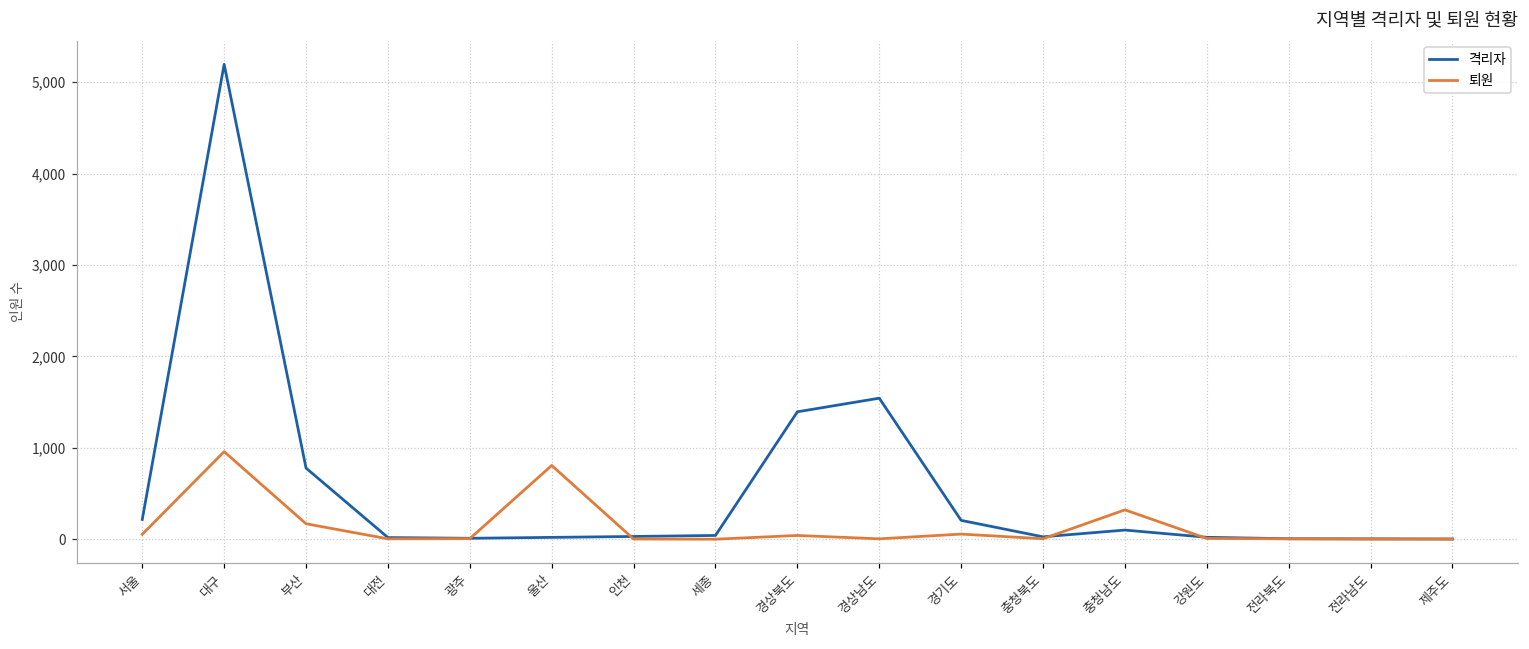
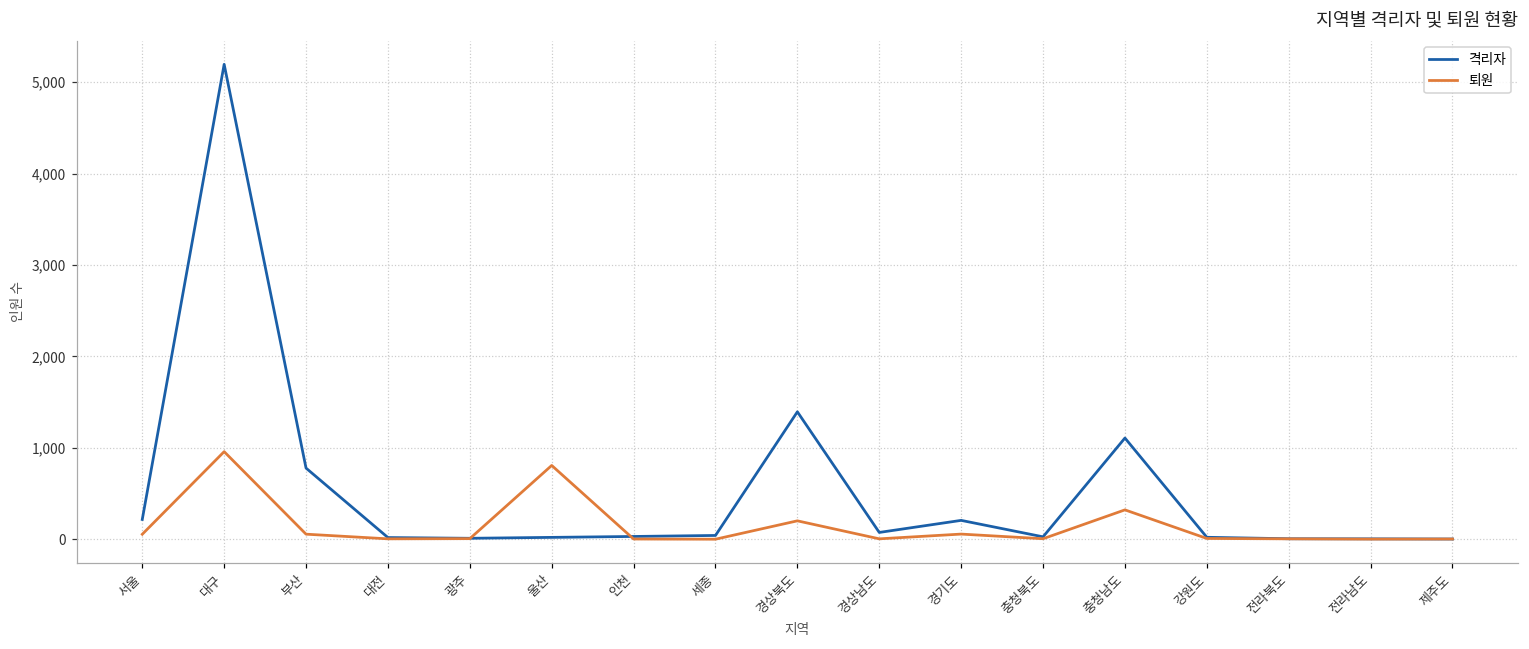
  {
    "격리자": {
      "서울": "200",
      "대구": "5,200",
      "부산": "800",
      "울산": "0",
      "세종": "0",
      "경상북도": "1,400",
-     "경상남도": "1,500",
+     "경상남도": "100",
      "경기도": "200",
-     "충청남도": "100"
+     "충청남도": "1,100"
    },
    "퇴원": {
      "서울": "100",
      "대구": "1,000",
-     "부산": "200",
+     "부산": "100",
      "울산": "800",
      "세종": "0",
-     "경상북도": "0",
+     "경상북도": "200",
      "경상남도": "0",
      "경기도": "100",
      "충청남도": "300"
    }
  }
